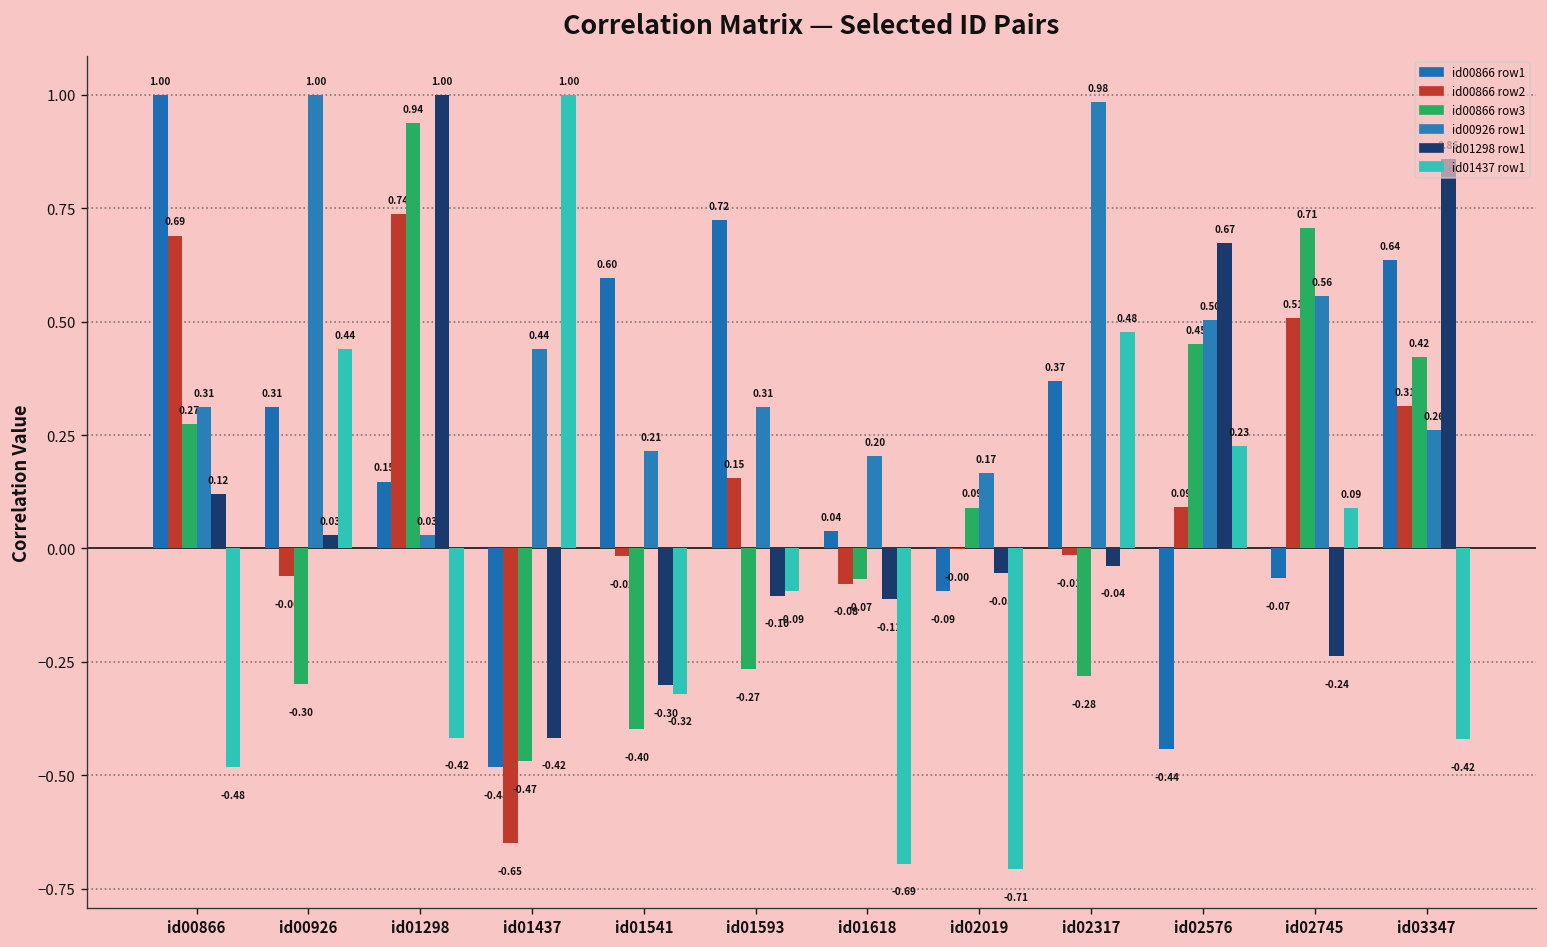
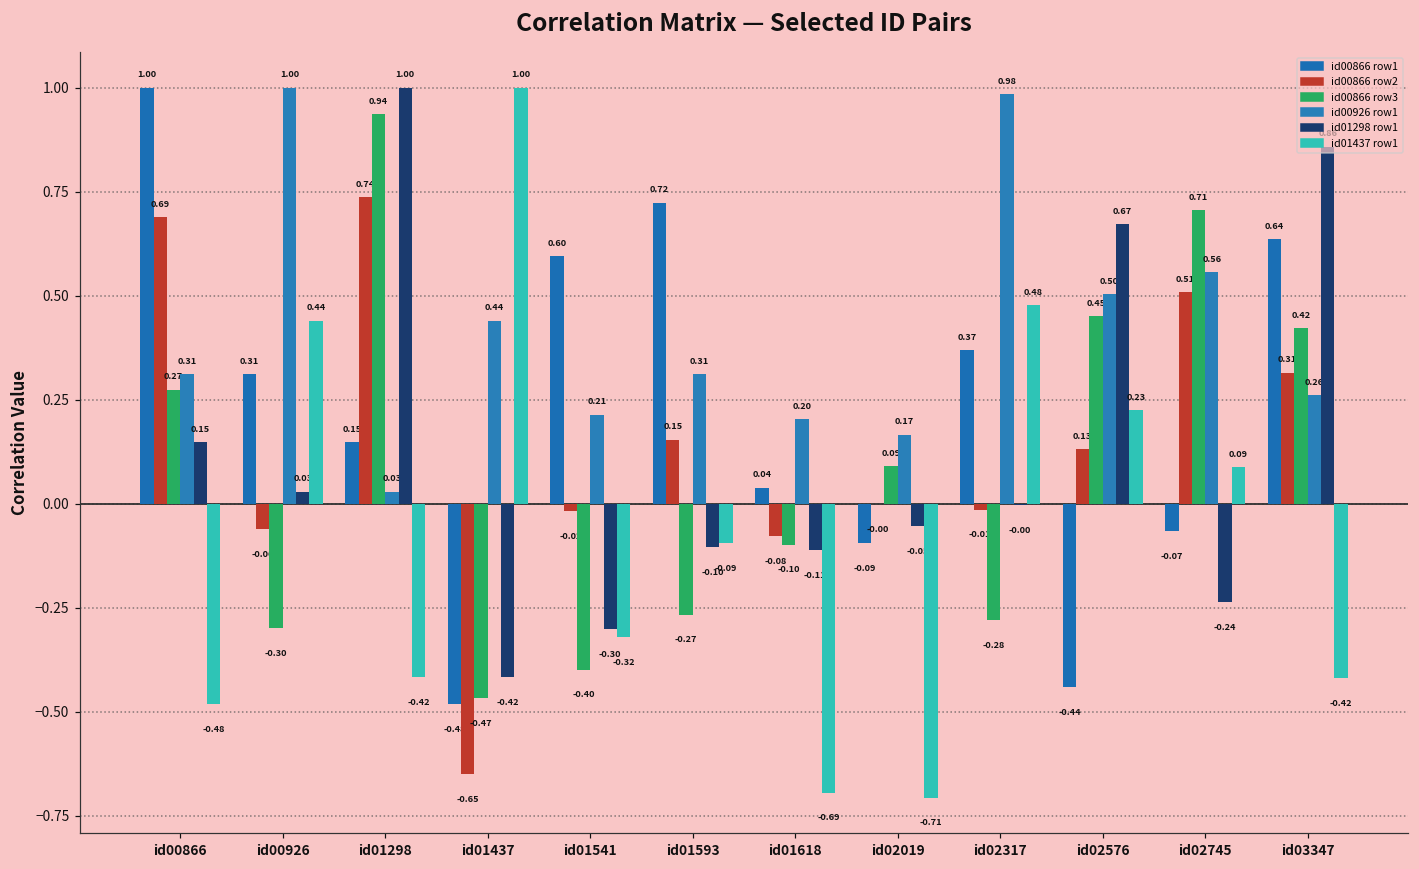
  {
    "id00866 row2": {
      "id00866": 0.69,
      "id00926": -0.06,
      "id01298": 0.74,
      "id01437": -0.65,
      "id01541": -0.02,
      "id01593": 0.15,
      "id02019": -0.00,
      "id02317": -0.01,
-     "id02576": 0.09,
+     "id02576": 0.13,
      "id02745": 0.51,
      "id03347": 0.31
    },
    "id00866 row3": {
      "id00866": 0.27,
      "id00926": -0.30,
      "id01298": 0.94,
      "id01437": -0.47,
      "id01541": -0.40,
      "id01593": -0.27,
-     "id01618": -0.07,
+     "id01618": -0.10,
      "id02019": 0.09,
      "id02317": -0.28,
      "id02576": 0.45,
      "id02745": 0.71,
      "id03347": 0.42
    },
    "id01298 row1": {
-     "id00866": 0.12,
+     "id00866": 0.15,
      "id00926": 0.03,
      "id01298": 1.00,
      "id01437": -0.42,
      "id01541": -0.30,
      "id01618": -0.11,
      "id02019": -0.05,
-     "id02317": -0.04,
+     "id02317": -0.00,
      "id02576": 0.67,
      "id02745": -0.24
    },
    "id01437 row1": {
      "id00866": -0.48,
      "id00926": 0.44,
      "id01298": -0.42,
      "id01437": 1.00,
      "id01541": -0.32,
      "id01618": -0.69,
      "id02019": -0.71,
      "id02317": 0.48,
      "id02576": 0.23,
      "id02745": 0.09,
      "id03347": -0.42
    }
  }
